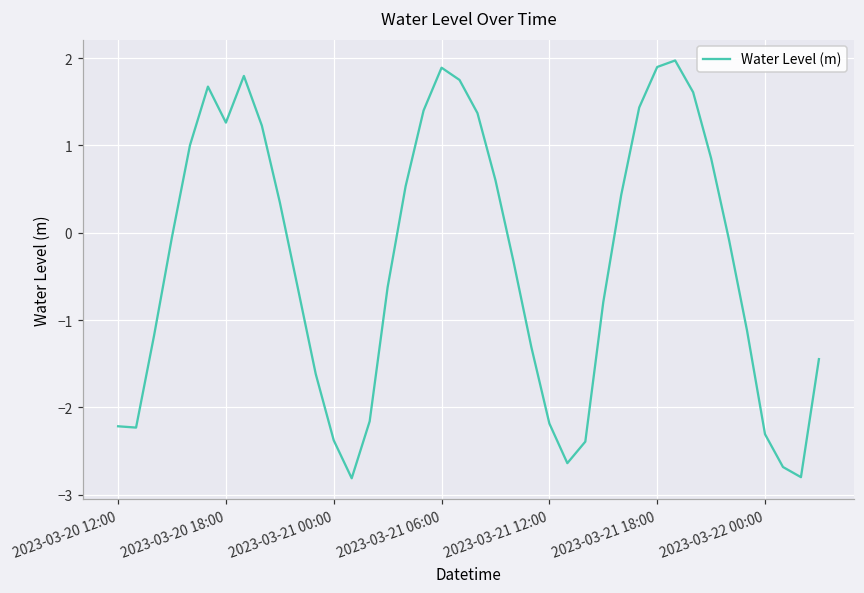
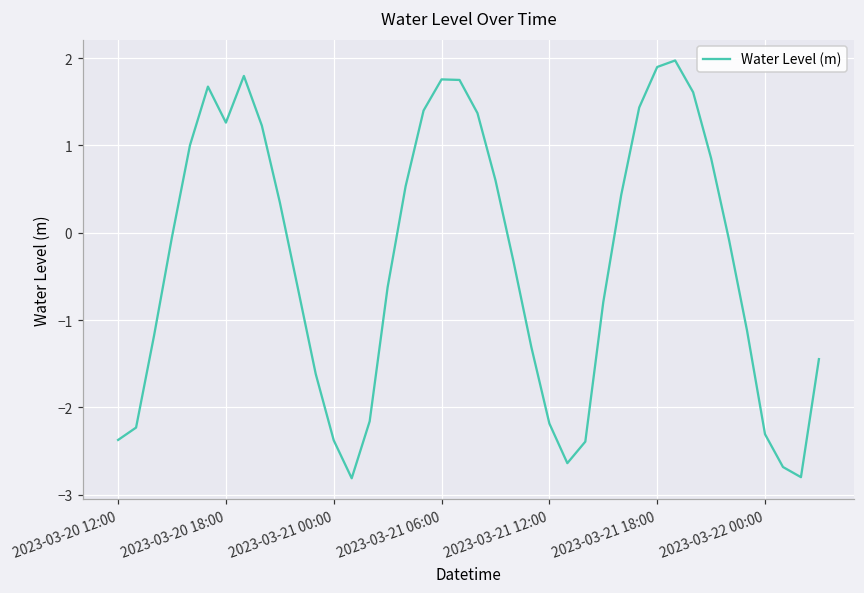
  {
-   "2023-03-20 12:00": -2.2,
+   "2023-03-20 12:00": -2.4,
    "2023-03-20 18:00": 1.3,
    "2023-03-21 00:00": -2.4,
-   "2023-03-21 06:00": 1.9,
+   "2023-03-21 06:00": 1.8,
    "2023-03-21 12:00": -2.2,
    "2023-03-21 18:00": 1.9,
    "2023-03-22 00:00": -2.3
  }
